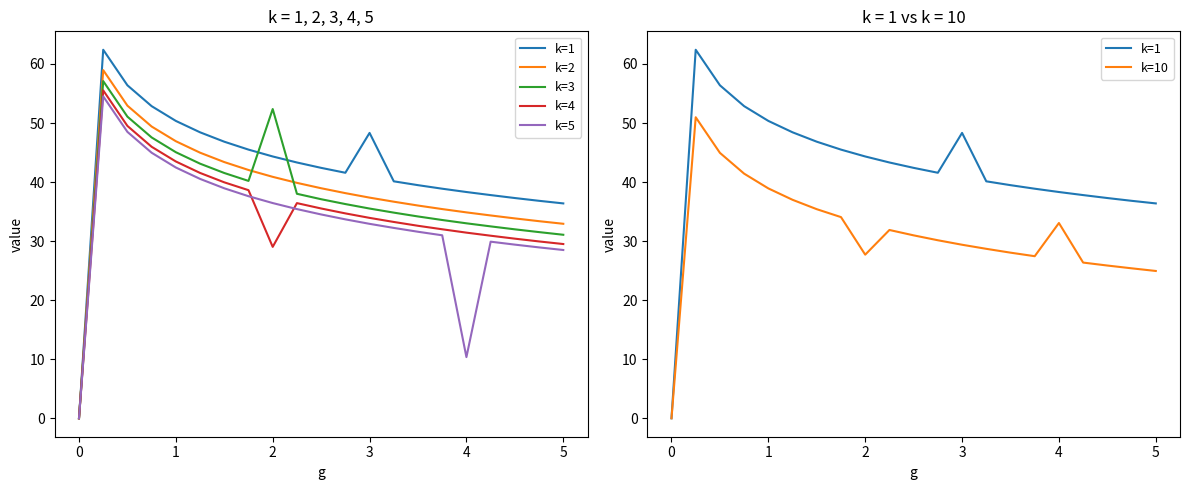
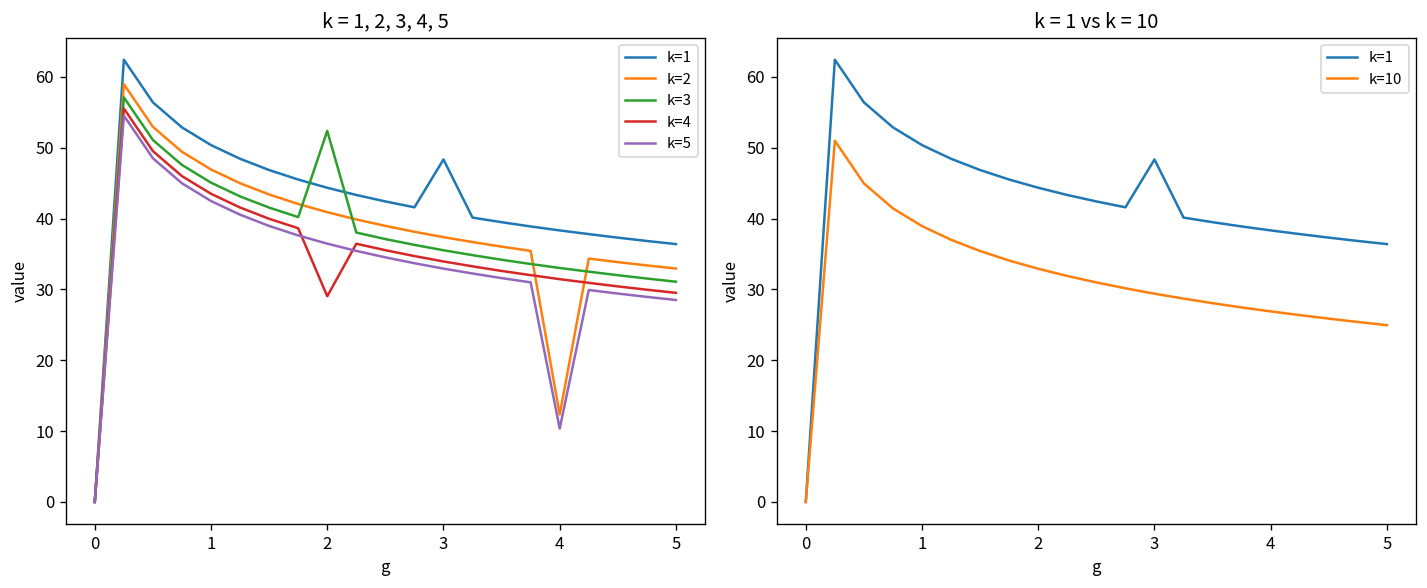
  {
    "k = 1, 2, 3, 4, 5": {
      "k=1": {
        "1": 50,
        "2": 44,
        "3": 48,
        "4": 38,
        "5": 36
      },
      "k=2": {
        "1": 47,
        "2": 41,
        "3": 37,
-       "4": 35,
+       "4": 12,
        "5": 33
      },
      "k=3": {
        "1": 45,
        "2": 52,
        "3": 36,
        "4": 33,
        "5": 31
      },
      "k=4": {
        "1": 43,
        "2": 29,
        "3": 34,
        "4": 31,
        "5": 30
      },
      "k=5": {
        "1": 42,
        "2": 36,
        "3": 33,
        "4": 10,
        "5": 29
      }
    },
    "k = 1 vs k = 10": {
      "k=1": {
        "1": 50,
        "2": 44,
        "3": 48,
        "4": 38,
        "5": 36
      },
      "k=10": {
        "1": 39,
-       "2": 28,
+       "2": 33,
        "3": 29,
-       "4": 33,
+       "4": 27,
        "5": 25
      }
    }
  }
